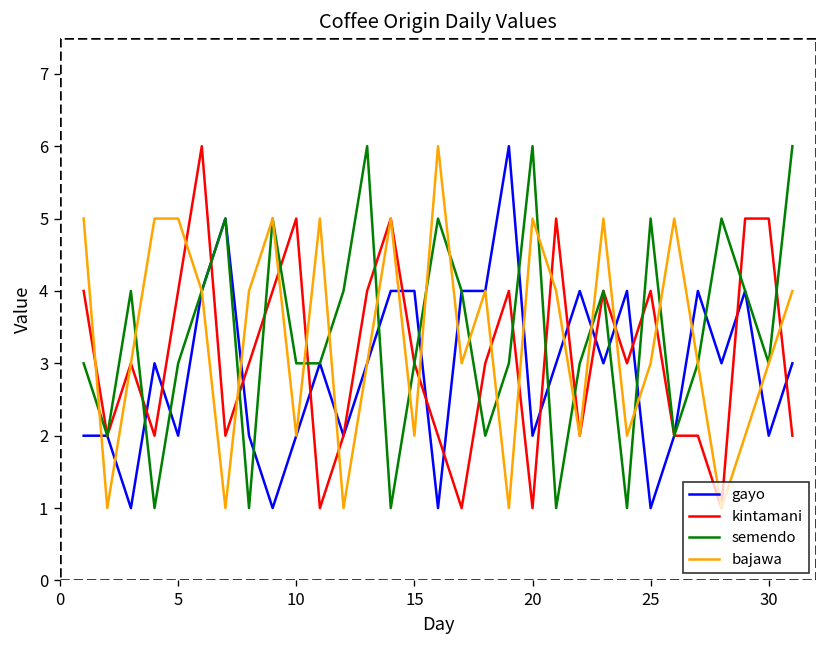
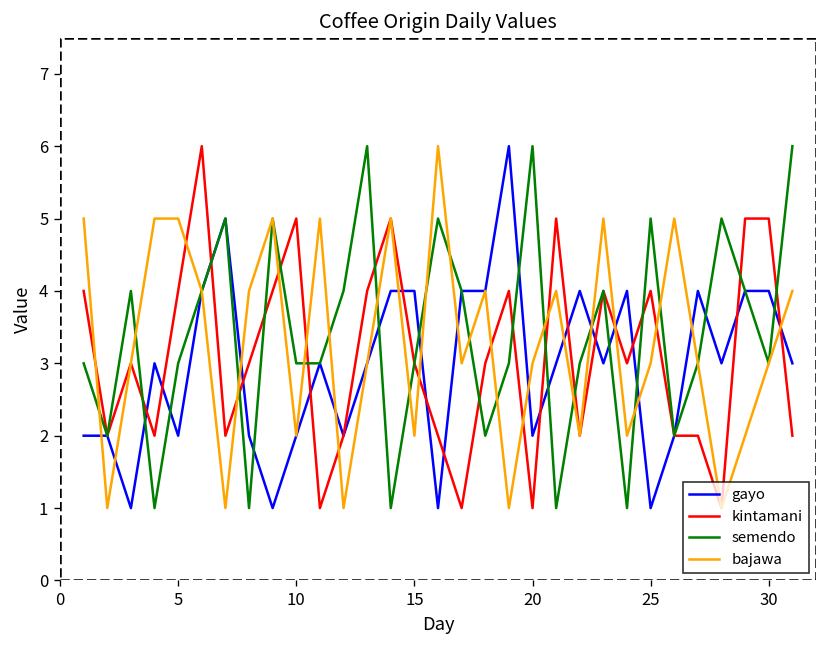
  {
    "gayo": {
      "5": 2,
      "15": 4,
      "20": 2,
      "25": 1,
-     "30": 2
+     "30": 4
    },
    "kintamani": {
      "5": 4,
      "10": 5,
      "20": 1,
      "25": 4,
      "30": 5
    },
    "semendo": {
      "5": 3,
      "10": 3,
      "20": 6,
      "25": 5
    },
    "bajawa": {
      "5": 5,
      "15": 2,
-     "20": 5,
+     "20": 3,
      "25": 3
    }
  }
